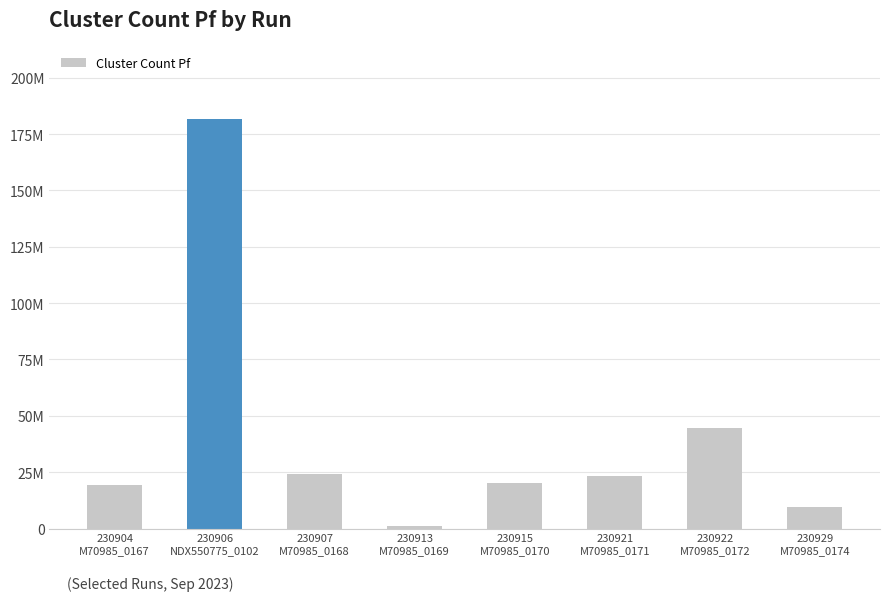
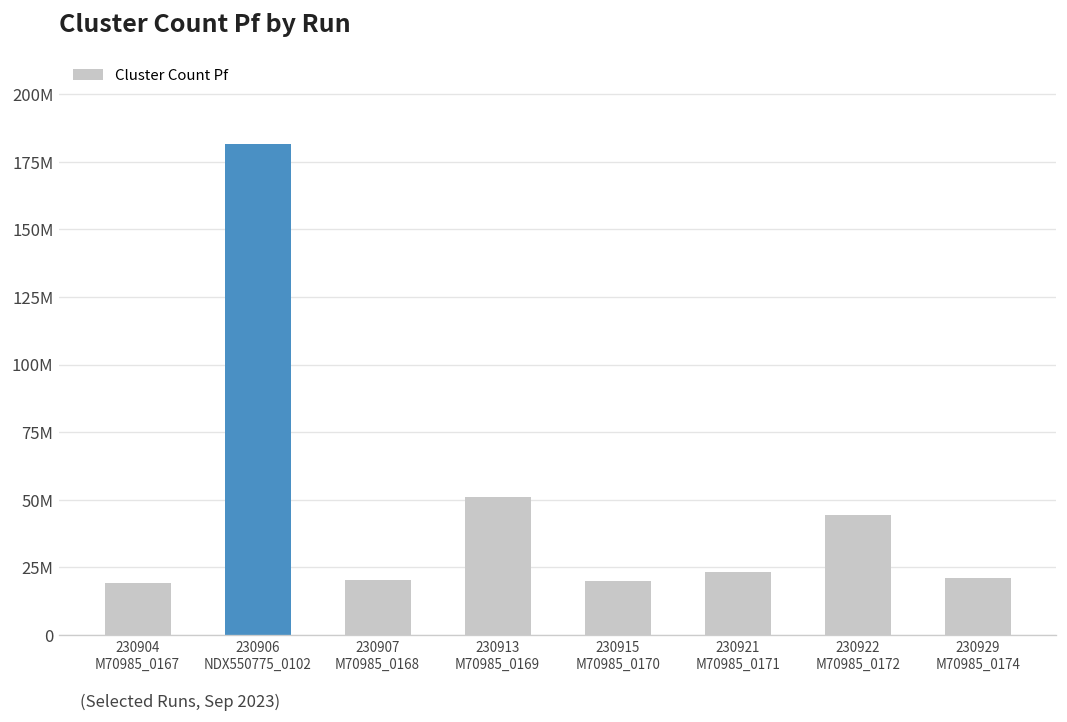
  {
    "230904 M70985_0167": 19000000,
    "230906 NDX550775_0102": 182000000,
-   "230907 M70985_0168": 24000000,
-   "230913 M70985_0169": 1000000,
+   "230907 M70985_0168": 20000000,
+   "230913 M70985_0169": 51000000,
    "230915 M70985_0170": 20000000,
    "230921 M70985_0171": 23000000,
    "230922 M70985_0172": 44000000,
-   "230929 M70985_0174": 10000000
+   "230929 M70985_0174": 21000000
  }
